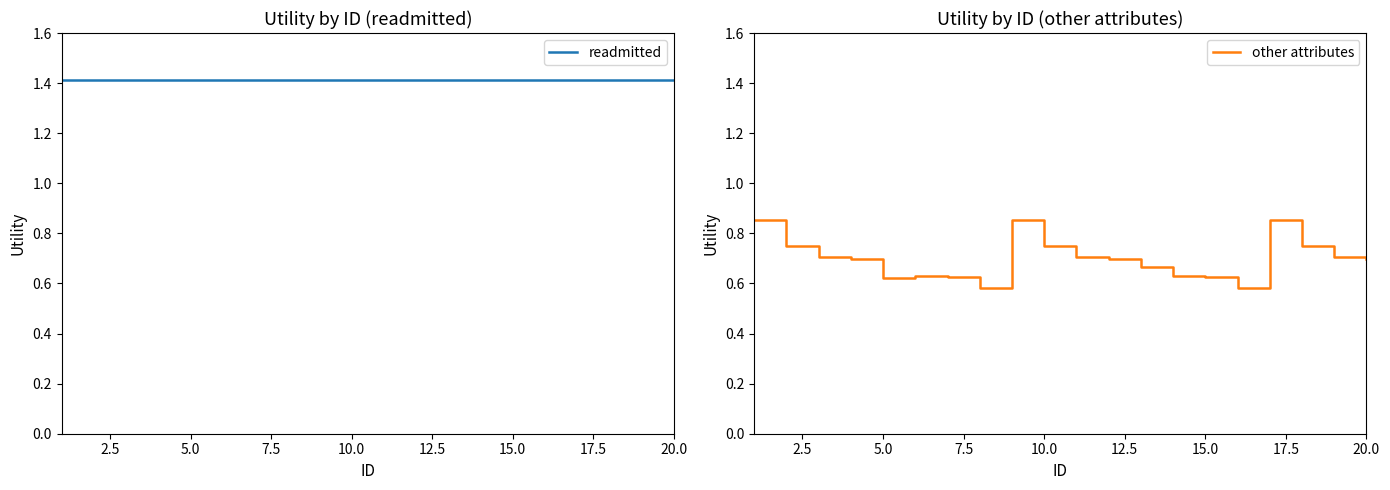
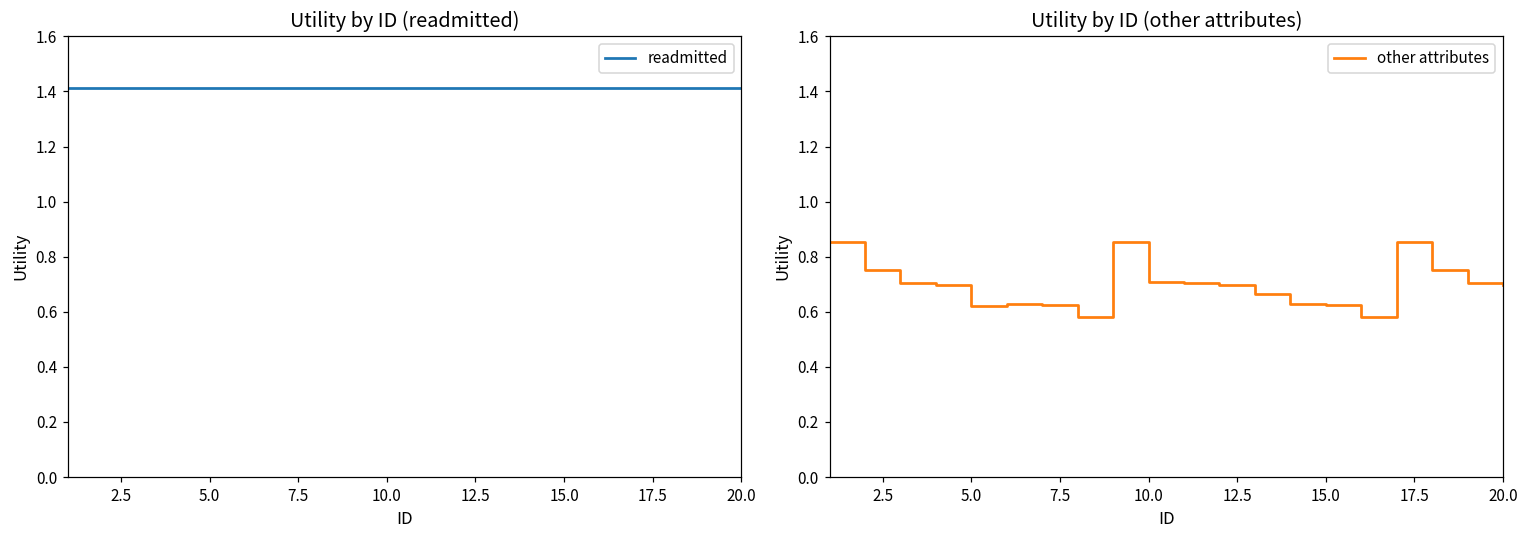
  {
    "Utility by ID (readmitted)": {
      "5.0": 1.41,
      "10.0": 1.41,
      "15.0": 1.41,
      "20.0": 1.41
    },
    "Utility by ID (other attributes)": {
      "5.0": 0.62,
-     "10.0": 0.75,
+     "10.0": 0.71,
      "15.0": 0.63,
      "20.0": 0.70
    }
  }
